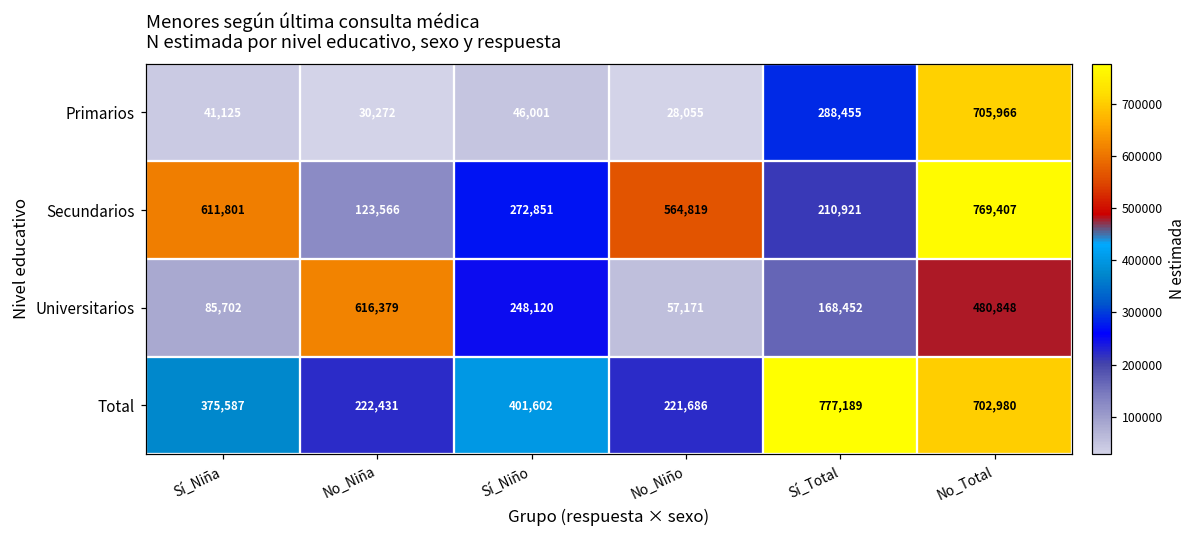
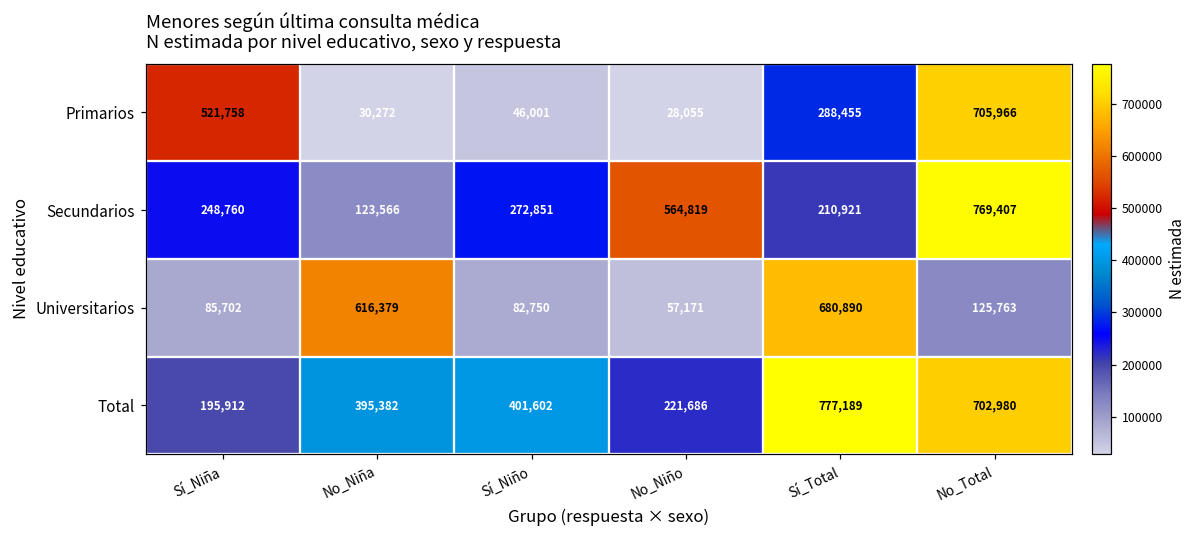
  {
    "Primarios": {
-     "Sí_Niña": "41,125",
+     "Sí_Niña": "521,758",
      "Sí_Niño": "46,001",
      "Sí_Total": "288,455",
      "No_Total": "705,966"
    },
    "Secundarios": {
-     "Sí_Niña": "611,801",
+     "Sí_Niña": "248,760",
      "No_Niña": "123,566",
      "Sí_Niño": "272,851",
      "No_Niño": "564,819",
      "Sí_Total": "210,921",
      "No_Total": "769,407"
    },
    "Universitarios": {
      "Sí_Niña": "85,702",
      "No_Niña": "616,379",
-     "Sí_Niño": "248,120",
+     "Sí_Niño": "82,750",
      "No_Niño": "57,171",
-     "Sí_Total": "168,452",
-     "No_Total": "480,848"
+     "Sí_Total": "680,890",
+     "No_Total": "125,763"
    },
    "Total": {
-     "Sí_Niña": "375,587",
-     "No_Niña": "222,431",
+     "Sí_Niña": "195,912",
+     "No_Niña": "395,382",
      "Sí_Niño": "401,602",
      "No_Niño": "221,686",
      "Sí_Total": "777,189",
      "No_Total": "702,980"
    }
  }
